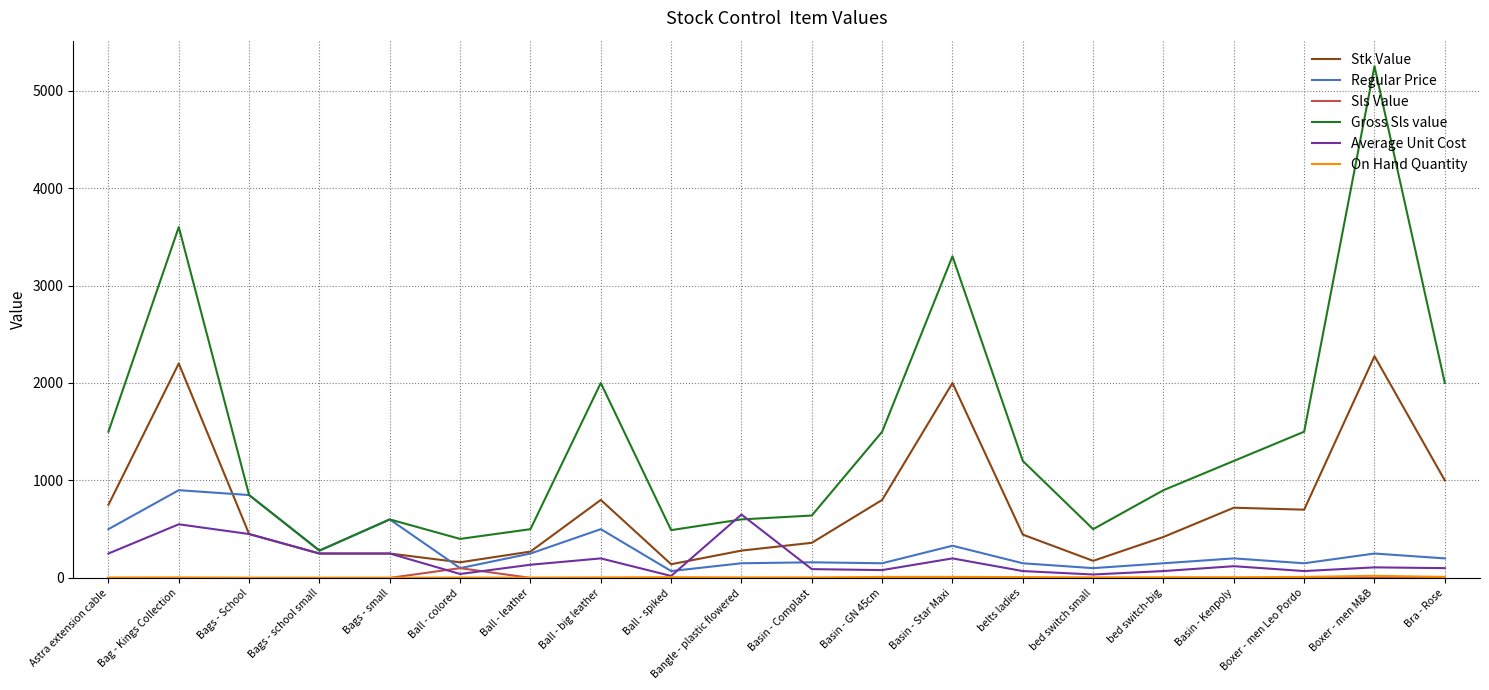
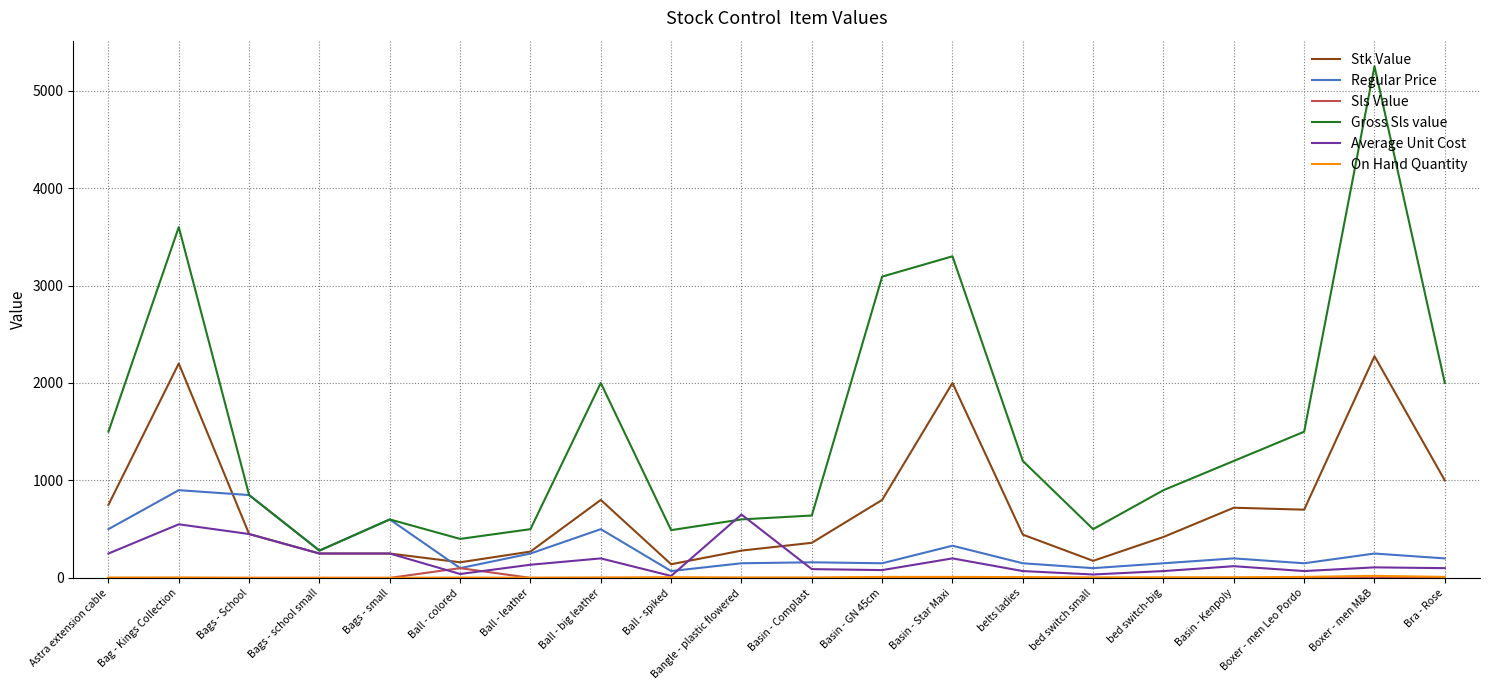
  {
    "Stk Value": {
      "Astra extension cable": 800,
      "Bag - Kings Collection": 2200,
      "Ball - colored": 200,
      "Ball - big leather": 800,
      "Ball - spiked": 100,
      "Bangle - plastic flowered": 300,
      "Basin - Complast": 400,
      "Basin - GN 45cm": 800,
      "Basin - Star Maxi": 2000,
      "belts ladies": 400,
      "bed switch small": 200,
      "bed switch-big": 400,
      "Basin - Kenpoly": 700,
      "Boxer - men Leo Pordo": 700,
      "Boxer - men M&B": 2300,
      "Bra - Rose": 1000
    },
    "Regular Price": {
      "Astra extension cable": 500,
      "Bag - Kings Collection": 900,
      "Ball - big leather": 500,
      "Ball - spiked": 100,
      "Bangle - plastic flowered": 200,
      "Basin - Complast": 200,
      "Basin - GN 45cm": 200,
      "Basin - Star Maxi": 300,
      "belts ladies": 200,
      "bed switch small": 100,
      "bed switch-big": 200,
      "Basin - Kenpoly": 200,
      "Boxer - men Leo Pordo": 200,
      "Boxer - men M&B": 300,
      "Bra - Rose": 200
    },
    "Gross Sls value": {
      "Astra extension cable": 1500,
      "Bag - Kings Collection": 3600,
      "Ball - colored": 400,
      "Ball - leather": 500,
      "Ball - big leather": 2000,
      "Ball - spiked": 500,
      "Bangle - plastic flowered": 600,
      "Basin - Complast": 600,
-     "Basin - GN 45cm": 1500,
+     "Basin - GN 45cm": 3100,
      "Basin - Star Maxi": 3300,
      "belts ladies": 1200,
      "bed switch small": 500,
      "bed switch-big": 900,
      "Basin - Kenpoly": 1200,
      "Boxer - men Leo Pordo": 1500,
      "Boxer - men M&B": 5300,
      "Bra - Rose": 2000
    },
    "Average Unit Cost": {
      "Astra extension cable": 300,
      "Bag - Kings Collection": 600,
      "Ball - colored": 0,
      "Ball - leather": 100,
      "Ball - big leather": 200,
      "Bangle - plastic flowered": 700,
      "Basin - Complast": 100,
      "Basin - GN 45cm": 100,
      "Basin - Star Maxi": 200,
      "belts ladies": 100,
      "bed switch small": 0,
      "bed switch-big": 100,
      "Basin - Kenpoly": 100,
      "Boxer - men Leo Pordo": 100,
      "Boxer - men M&B": 100,
      "Bra - Rose": 100
    },
    "On Hand Quantity": {
      "Ball - colored": 0
    }
  }
